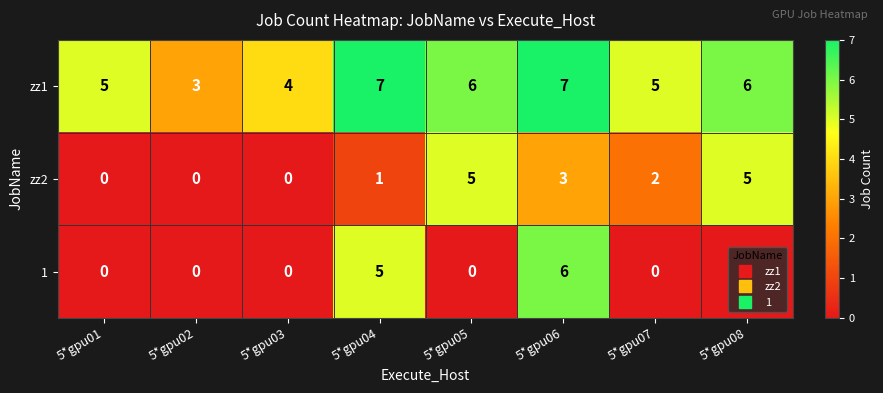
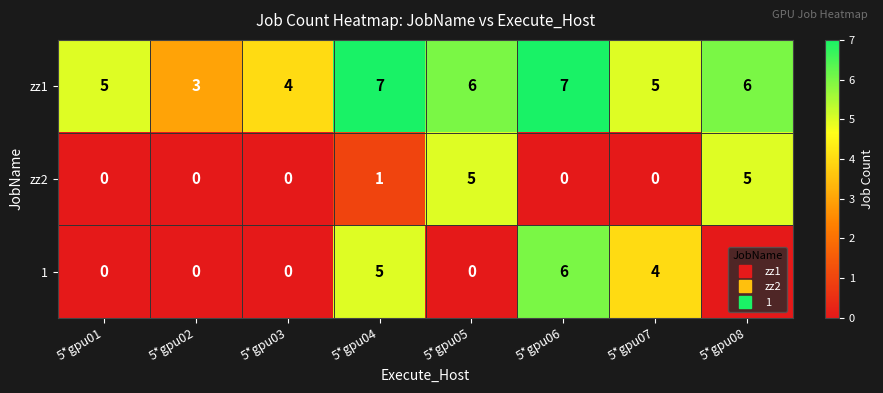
  {
    "zz1": {
      "5*gpu01": 5,
      "5*gpu02": 3,
      "5*gpu03": 4,
      "5*gpu04": 7,
      "5*gpu05": 6,
      "5*gpu06": 7,
      "5*gpu07": 5,
      "5*gpu08": 6
    },
    "zz2": {
      "5*gpu01": 0,
      "5*gpu02": 0,
      "5*gpu03": 0,
      "5*gpu04": 1,
      "5*gpu05": 5,
-     "5*gpu06": 3,
-     "5*gpu07": 2,
+     "5*gpu06": 0,
+     "5*gpu07": 0,
      "5*gpu08": 5
    },
    "1": {
      "5*gpu01": 0,
      "5*gpu02": 0,
      "5*gpu03": 0,
      "5*gpu04": 5,
      "5*gpu05": 0,
      "5*gpu06": 6,
-     "5*gpu07": 0
+     "5*gpu07": 4
    }
  }
